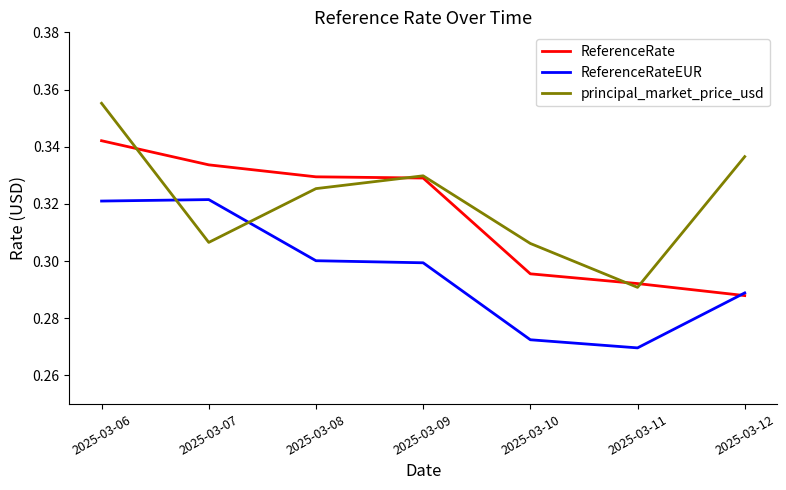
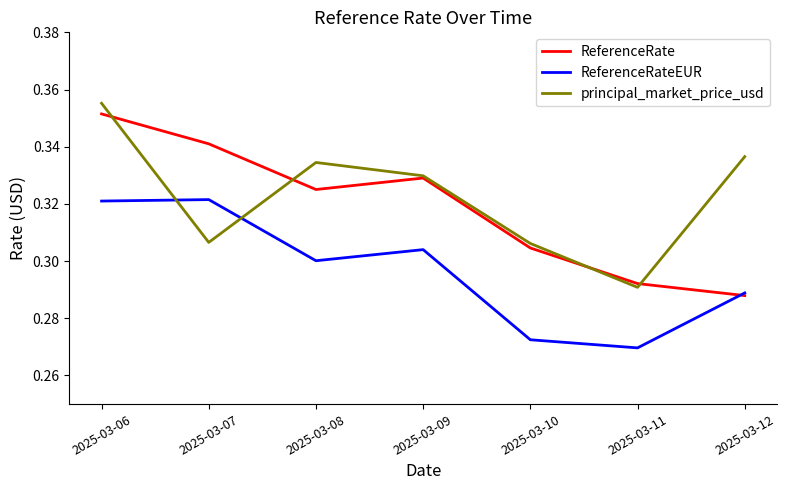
  {
    "ReferenceRate": {
-     "2025-03-06": 0.342,
-     "2025-03-07": 0.334,
-     "2025-03-08": 0.329,
-     "2025-03-10": 0.296,
+     "2025-03-06": 0.351,
+     "2025-03-07": 0.341,
+     "2025-03-08": 0.325,
+     "2025-03-10": 0.305,
      "2025-03-11": 0.292,
      "2025-03-12": 0.288
    },
    "ReferenceRateEUR": {
      "2025-03-06": 0.321,
      "2025-03-07": 0.322,
      "2025-03-08": 0.300,
-     "2025-03-09": 0.299,
+     "2025-03-09": 0.304,
      "2025-03-10": 0.272,
      "2025-03-11": 0.270,
      "2025-03-12": 0.289
    },
    "principal_market_price_usd": {
      "2025-03-06": 0.355,
      "2025-03-07": 0.307,
-     "2025-03-08": 0.325,
+     "2025-03-08": 0.334,
      "2025-03-10": 0.306,
      "2025-03-11": 0.291,
      "2025-03-12": 0.337
    }
  }
